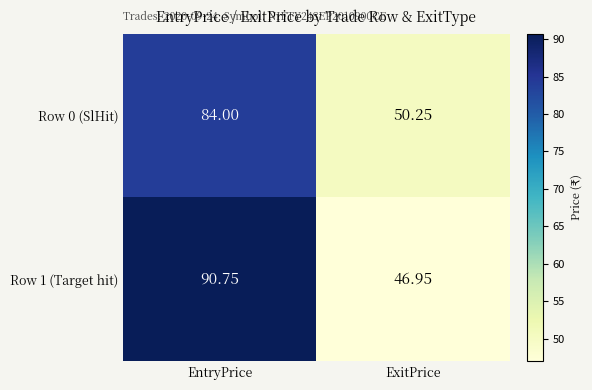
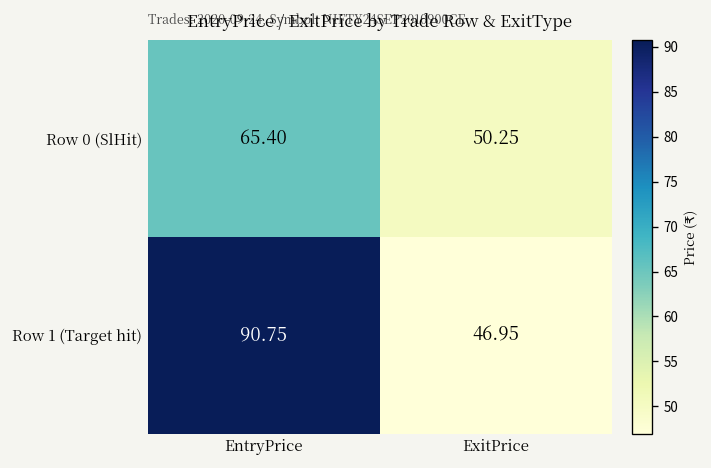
  {
    "Row 0 (SlHit)": {
-     "EntryPrice": 84.00,
+     "EntryPrice": 65.40,
      "ExitPrice": 50.25
    },
    "Row 1 (Target hit)": {
      "EntryPrice": 90.75,
      "ExitPrice": 46.95
    }
  }
